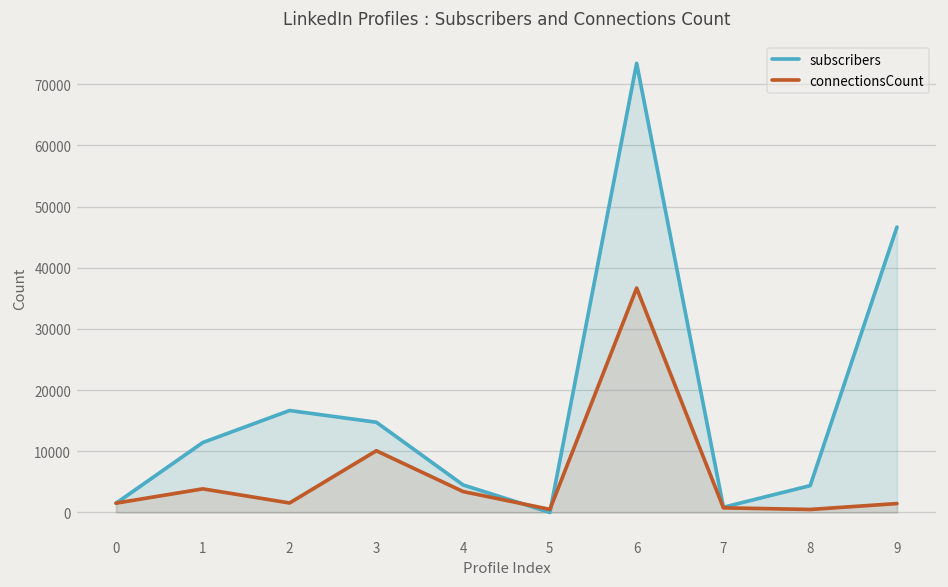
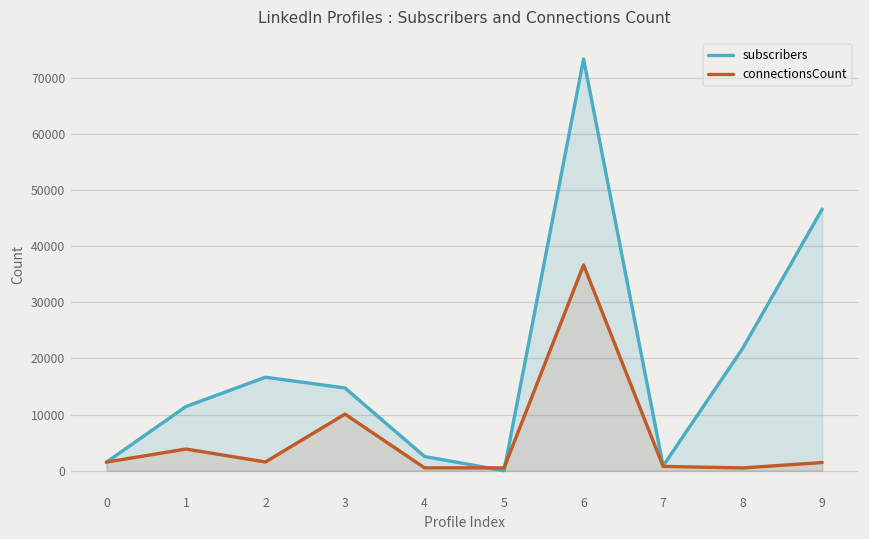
  {
    "subscribers": {
      "1": 11000,
      "2": 17000,
      "3": 15000,
-     "4": 4000,
+     "4": 3000,
      "5": 0,
      "6": 73000,
-     "8": 4000,
+     "8": 22000,
      "9": 47000
    },
    "connectionsCount": {
      "1": 4000,
      "2": 2000,
      "3": 10000,
-     "4": 3000,
+     "4": 1000,
      "5": 1000,
      "6": 37000,
      "8": 0,
      "9": 1000
    }
  }
